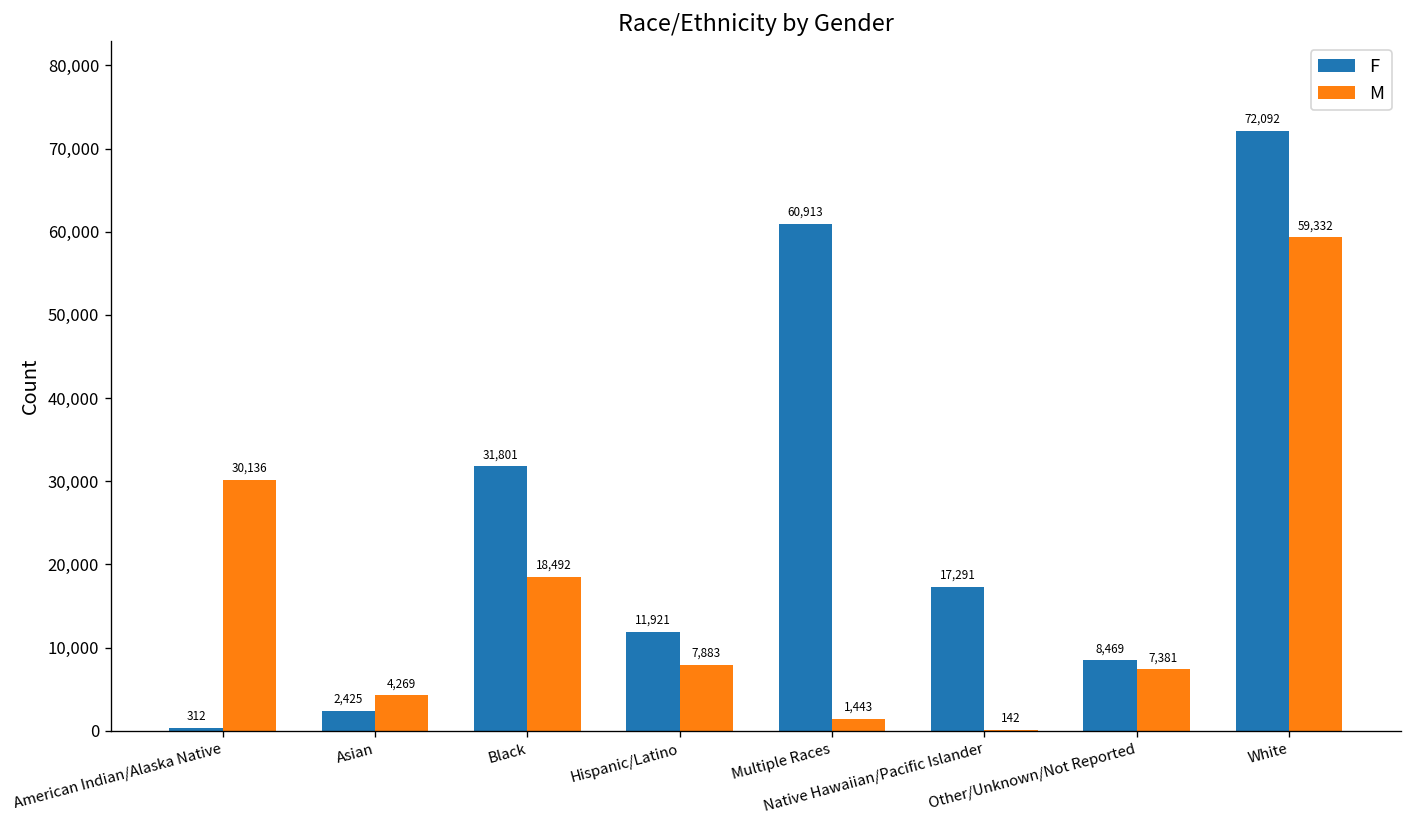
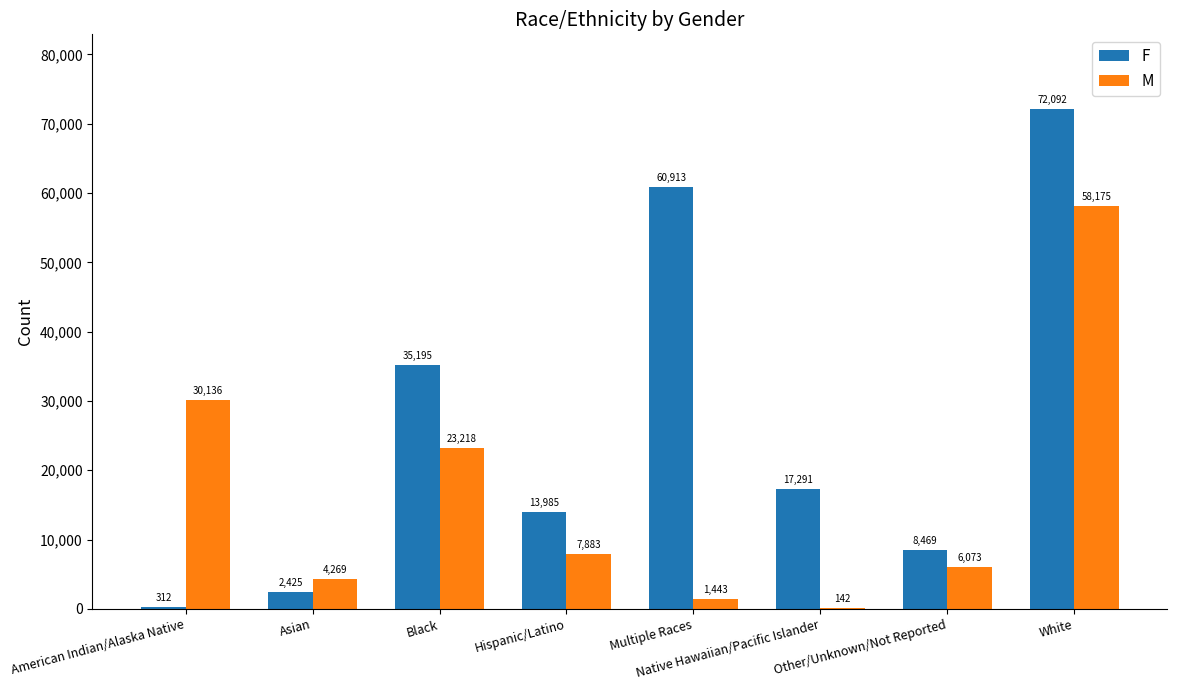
  {
    "F": {
      "American Indian/Alaska Native": "312",
      "Asian": "2,425",
-     "Black": "31,801",
-     "Hispanic/Latino": "11,921",
+     "Black": "35,195",
+     "Hispanic/Latino": "13,985",
      "Multiple Races": "60,913",
      "Native Hawaiian/Pacific Islander": "17,291",
      "Other/Unknown/Not Reported": "8,469",
      "White": "72,092"
    },
    "M": {
      "American Indian/Alaska Native": "30,136",
      "Asian": "4,269",
-     "Black": "18,492",
+     "Black": "23,218",
      "Hispanic/Latino": "7,883",
      "Multiple Races": "1,443",
      "Native Hawaiian/Pacific Islander": "142",
-     "Other/Unknown/Not Reported": "7,381",
-     "White": "59,332"
+     "Other/Unknown/Not Reported": "6,073",
+     "White": "58,175"
    }
  }
